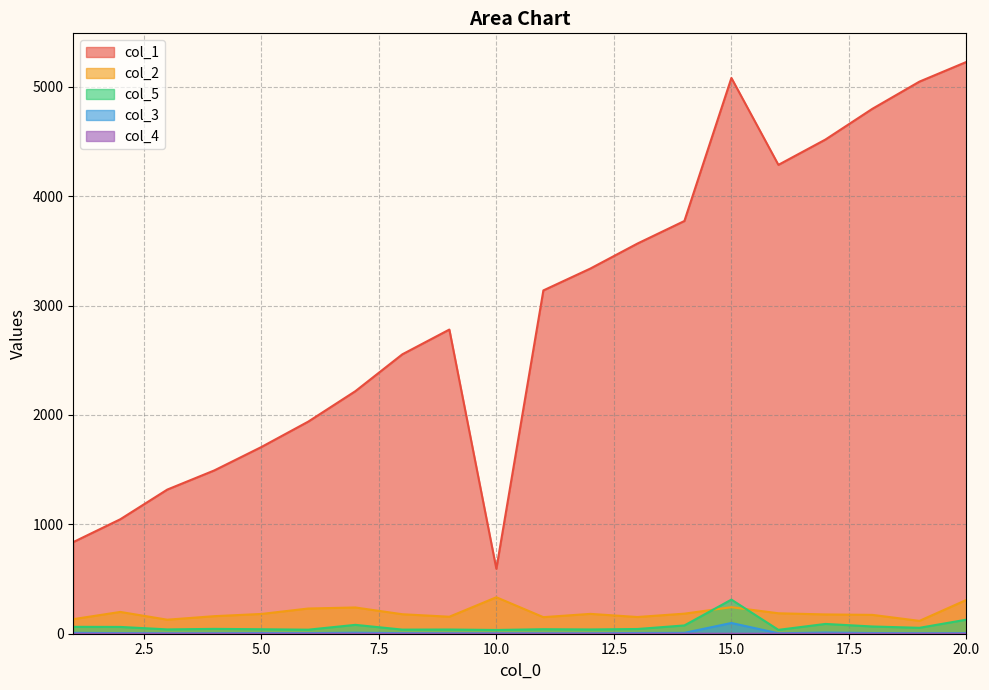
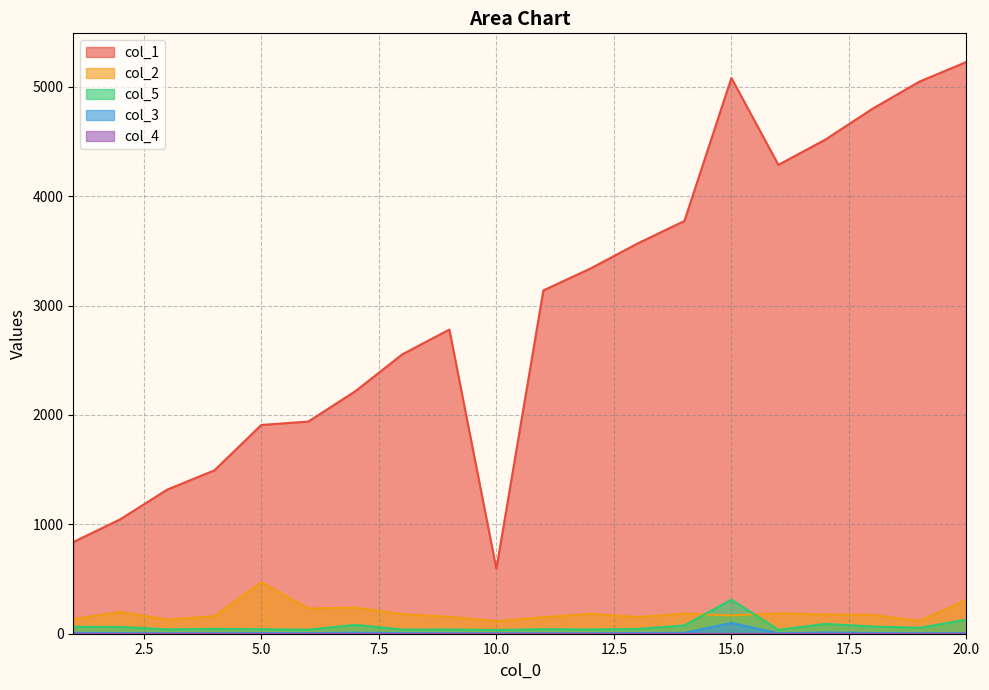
  {
    "col_1": {
-     "5.0": 1710,
+     "5.0": 1910,
      "10.0": 590,
      "15.0": 5080,
      "20.0": 5230
    },
    "col_2": {
-     "5.0": 180,
-     "10.0": 330,
-     "15.0": 240,
+     "5.0": 470,
+     "10.0": 110,
+     "15.0": 170,
      "20.0": 310
    },
    "col_5": {
      "5.0": 40,
      "10.0": 30,
      "15.0": 310,
      "20.0": 130
    },
    "col_3": {
      "15.0": 100
    },
    "col_4": {
      "15.0": 0
    }
  }
